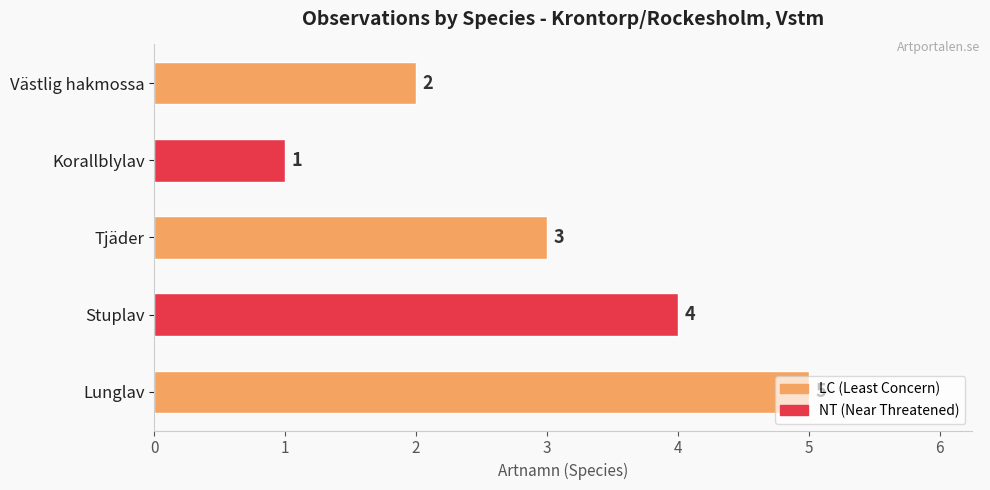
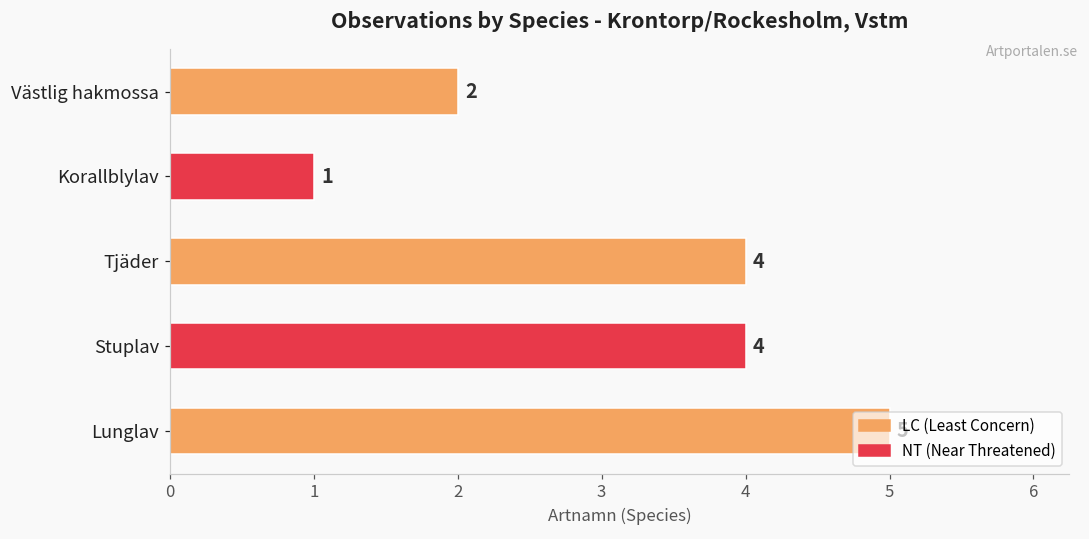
  {
    "Västlig hakmossa": 2,
    "Korallblylav": 1,
-   "Tjäder": 3,
+   "Tjäder": 4,
    "Stuplav": 4
  }
